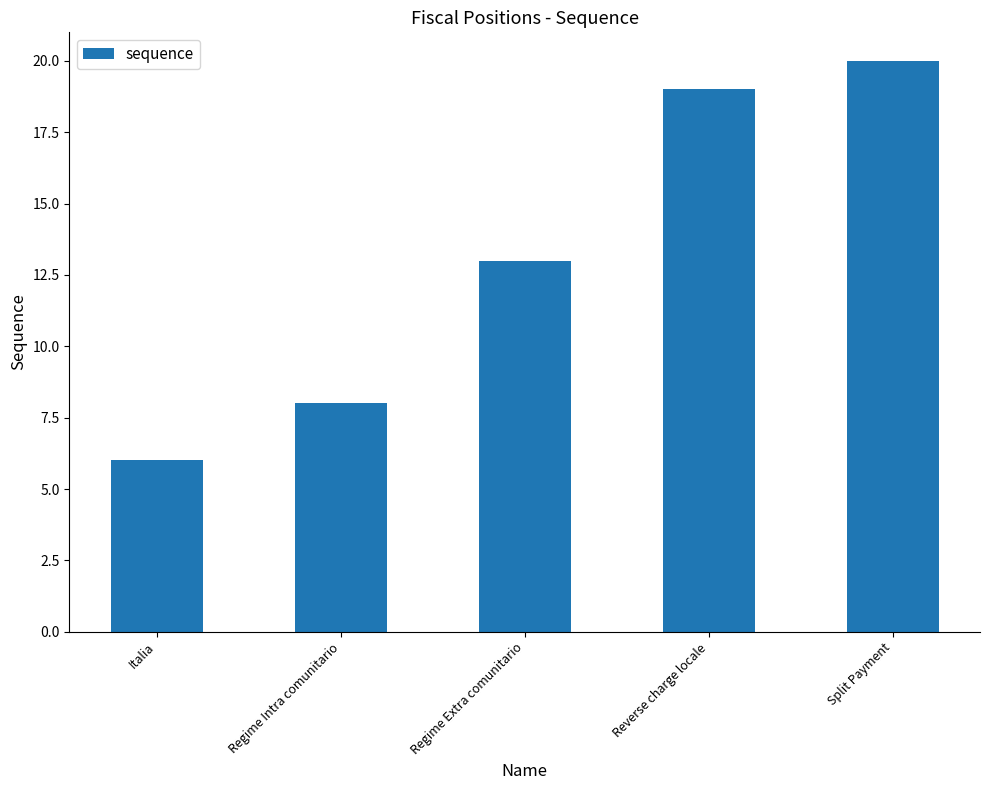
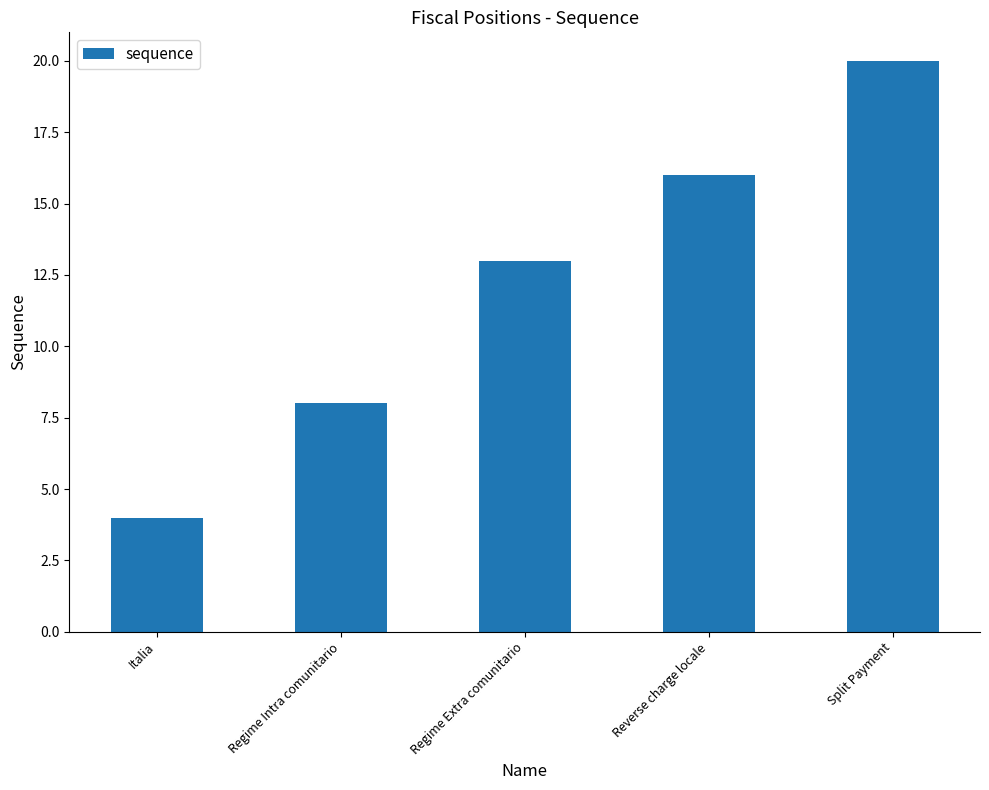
  {
-   "Italia": 6,
+   "Italia": 4,
    "Regime Intra comunitario": 8,
    "Regime Extra comunitario": 13,
-   "Reverse charge locale": 19,
+   "Reverse charge locale": 16,
    "Split Payment": 20
  }
